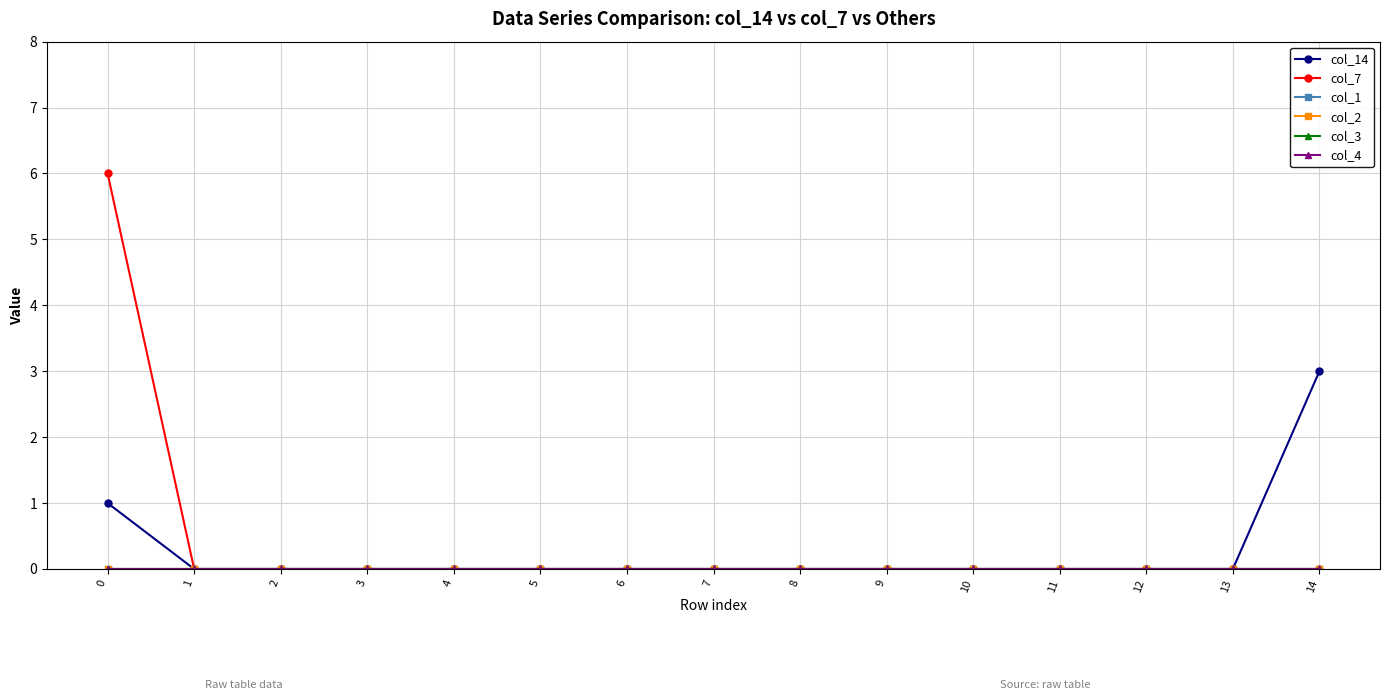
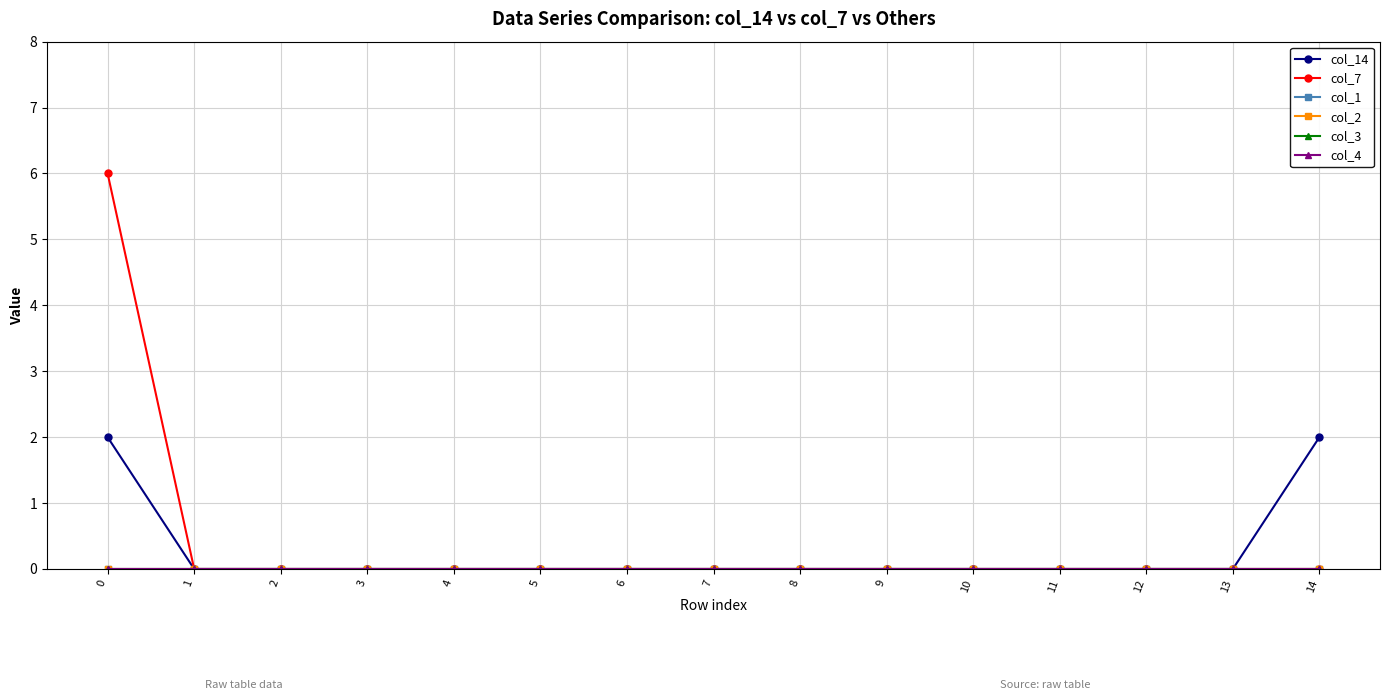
  {
    "col_14": {
-     "0": 1,
-     "14": 3
+     "0": 2,
+     "14": 2
    },
    "col_7": {
      "0": 6
    },
    "col_4": {
      "0": 0
    }
  }
